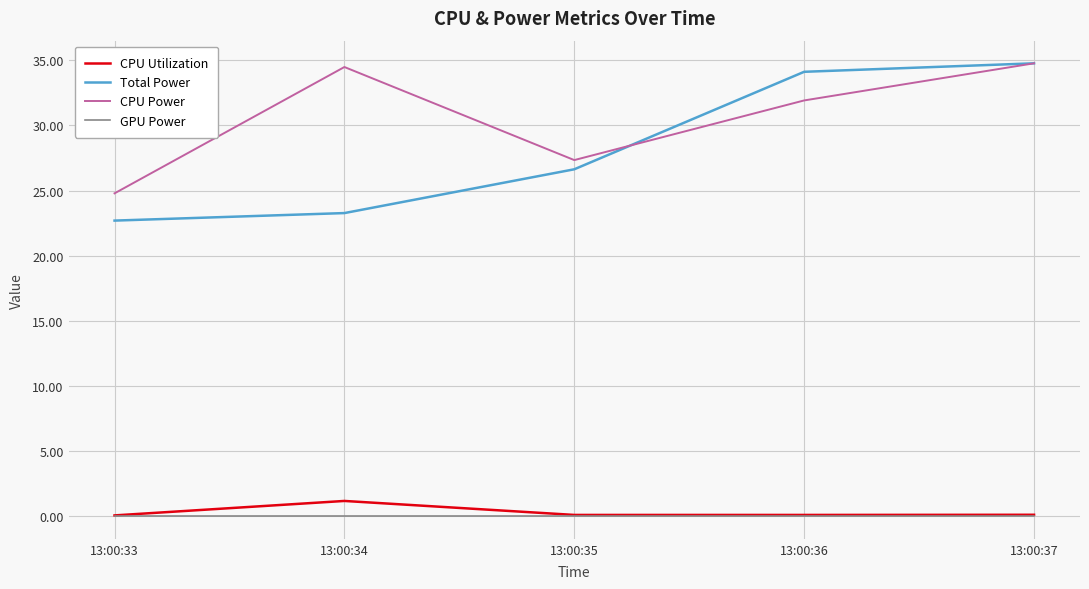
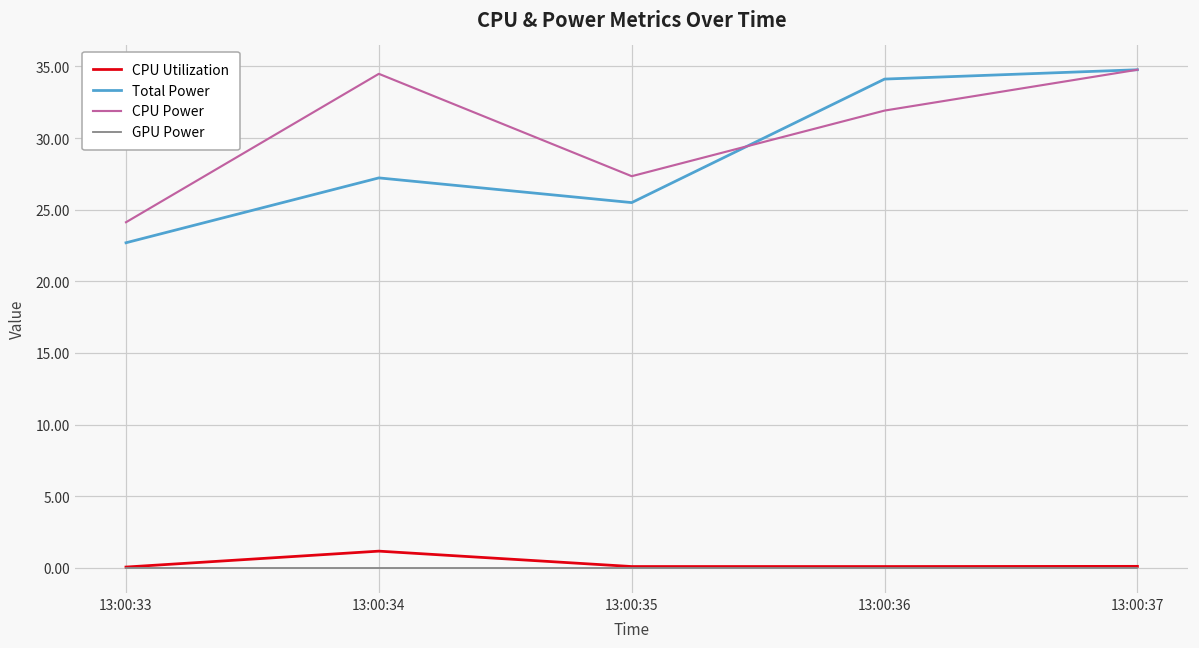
  {
    "CPU Utilization": {
      "13:00:34": 1.2
    },
    "Total Power": {
      "13:00:33": 22.7,
-     "13:00:34": 23.3,
-     "13:00:35": 26.6,
+     "13:00:34": 27.2,
+     "13:00:35": 25.5,
      "13:00:36": 34.1
    },
    "CPU Power": {
-     "13:00:33": 24.8,
+     "13:00:33": 24.1,
      "13:00:34": 34.5,
      "13:00:35": 27.3,
      "13:00:36": 31.9
    },
    "GPU Power": {
      "13:00:34": 0.0
    }
  }
